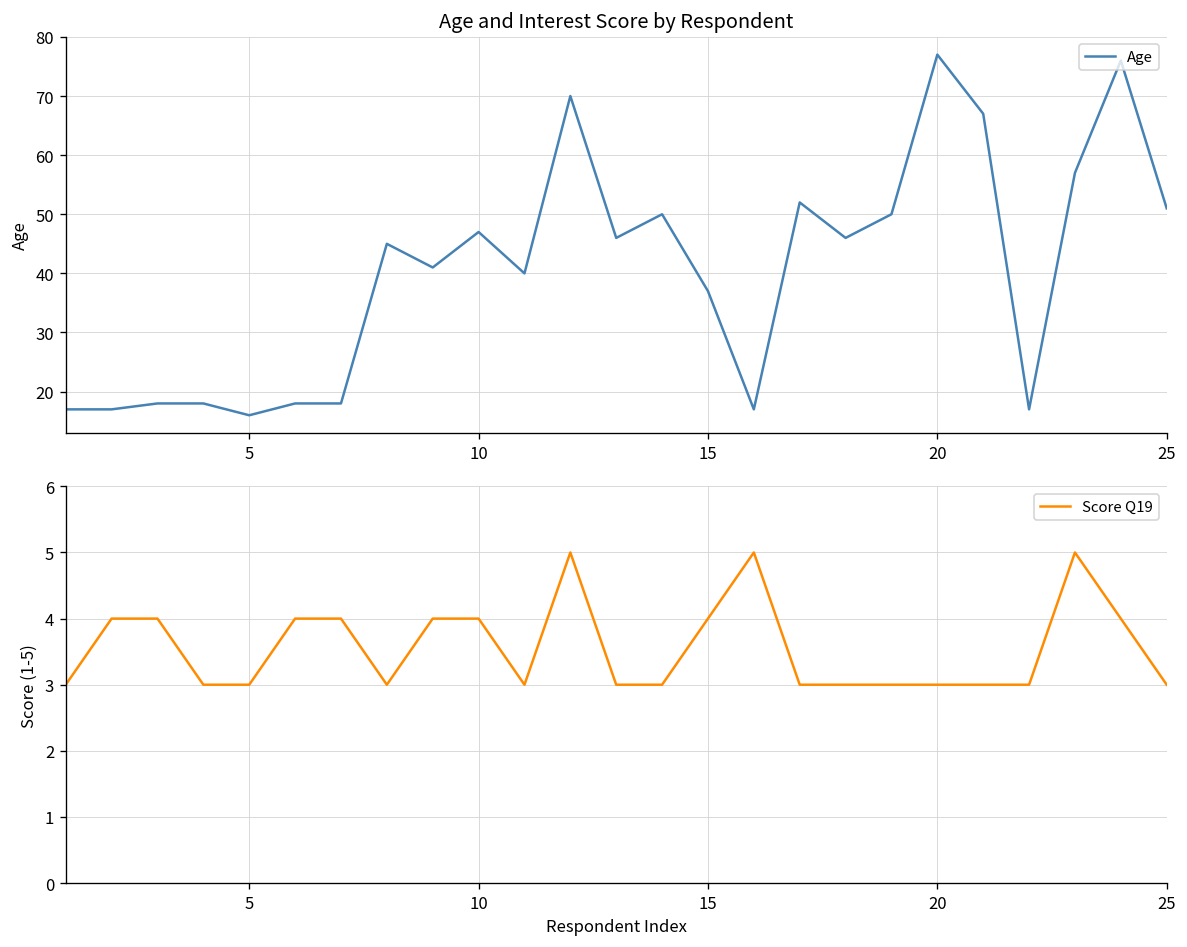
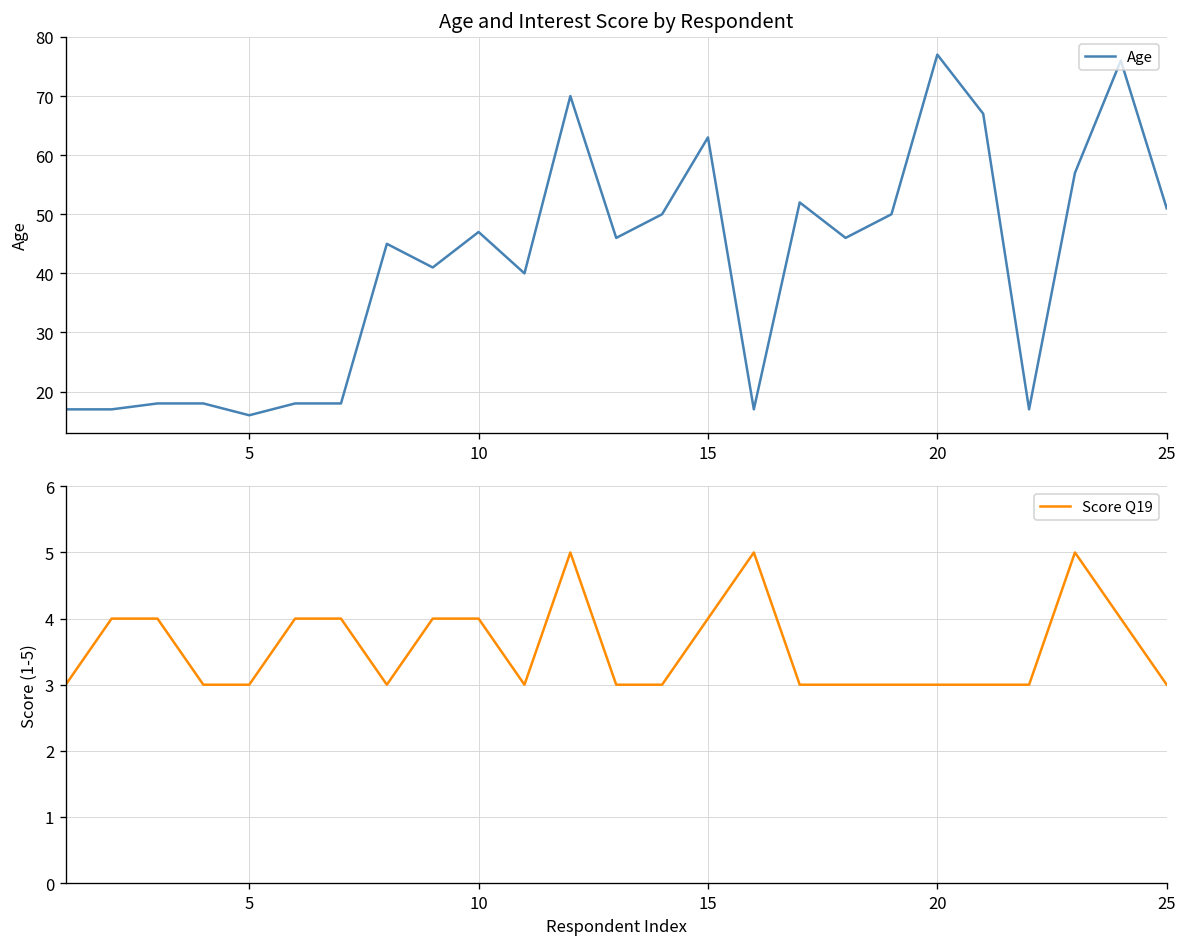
  {
    "Age and Interest Score by Respondent": {
      "5": 16,
      "10": 47,
-     "15": 37,
+     "15": 63,
      "20": 77,
      "25": 51
    }
  }
